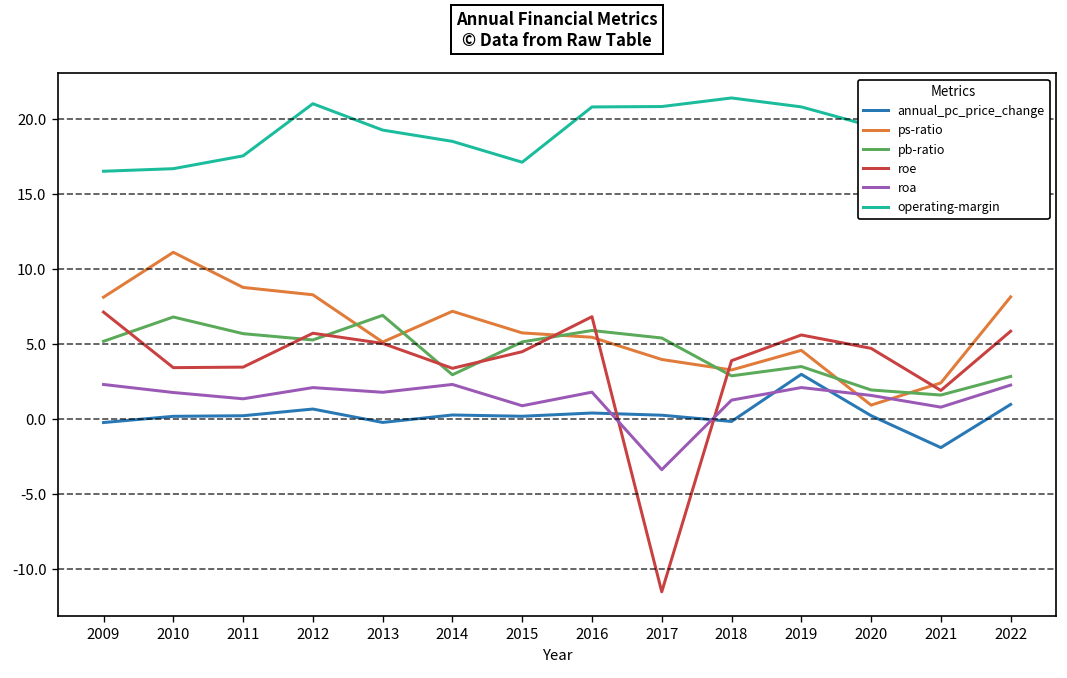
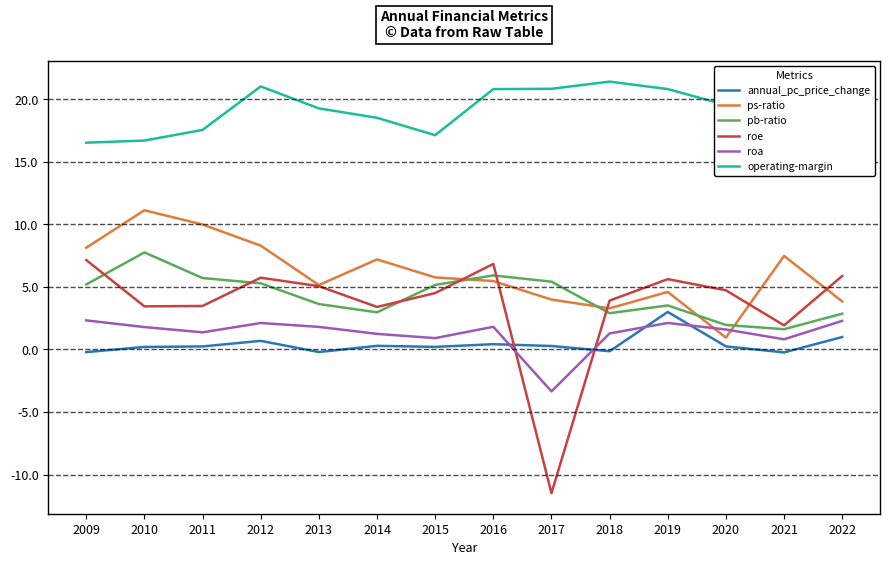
  {
    "annual_pc_price_change": {
      "2009": -0.2,
      "2010": 0.2,
      "2011": 0.2,
      "2012": 0.7,
      "2013": -0.2,
      "2014": 0.3,
      "2015": 0.2,
      "2016": 0.4,
      "2017": 0.3,
      "2018": -0.1,
      "2019": 3.0,
      "2020": 0.2,
-     "2021": -1.9,
+     "2021": -0.2,
      "2022": 1.0
    },
    "ps-ratio": {
      "2009": 8.1,
      "2010": 11.1,
-     "2011": 8.8,
+     "2011": 10.0,
      "2012": 8.3,
      "2014": 7.2,
      "2015": 5.8,
      "2016": 5.5,
      "2017": 4.0,
      "2018": 3.3,
      "2019": 4.6,
      "2020": 1.0,
-     "2021": 2.4,
-     "2022": 8.2
+     "2021": 7.5,
+     "2022": 3.8
    },
    "pb-ratio": {
      "2009": 5.2,
-     "2010": 6.8,
+     "2010": 7.8,
      "2011": 5.7,
      "2012": 5.3,
-     "2013": 6.9,
+     "2013": 3.6,
      "2014": 3.0,
      "2015": 5.2,
      "2016": 5.9,
      "2017": 5.4,
      "2018": 2.9,
      "2019": 3.5,
      "2020": 2.0,
      "2021": 1.6,
      "2022": 2.9
    },
    "roe": {
      "2009": 7.1,
      "2010": 3.4,
      "2011": 3.5,
      "2012": 5.7,
      "2014": 3.4,
      "2015": 4.5,
      "2016": 6.8,
      "2017": -11.5,
      "2018": 3.9,
      "2019": 5.6,
      "2020": 4.7,
      "2021": 1.9,
      "2022": 5.9
    },
    "roa": {
      "2009": 2.3,
      "2010": 1.8,
      "2011": 1.4,
      "2012": 2.1,
      "2013": 1.8,
-     "2014": 2.3,
+     "2014": 1.2,
      "2015": 0.9,
      "2016": 1.8,
      "2017": -3.4,
      "2018": 1.3,
      "2019": 2.1,
      "2020": 1.6,
      "2021": 0.8,
      "2022": 2.3
    },
    "operating-margin": {
      "2009": 16.5,
      "2010": 16.7,
      "2011": 17.6,
      "2012": 21.0,
      "2013": 19.3,
      "2014": 18.5,
      "2015": 17.1,
      "2016": 20.8,
      "2017": 20.8,
      "2018": 21.4,
      "2019": 20.8
    }
  }
